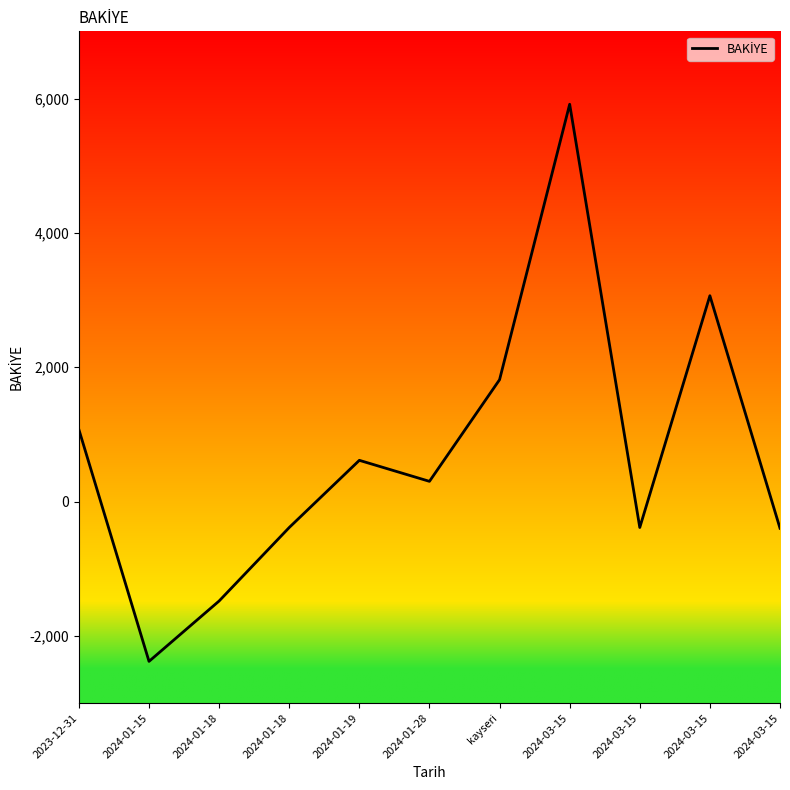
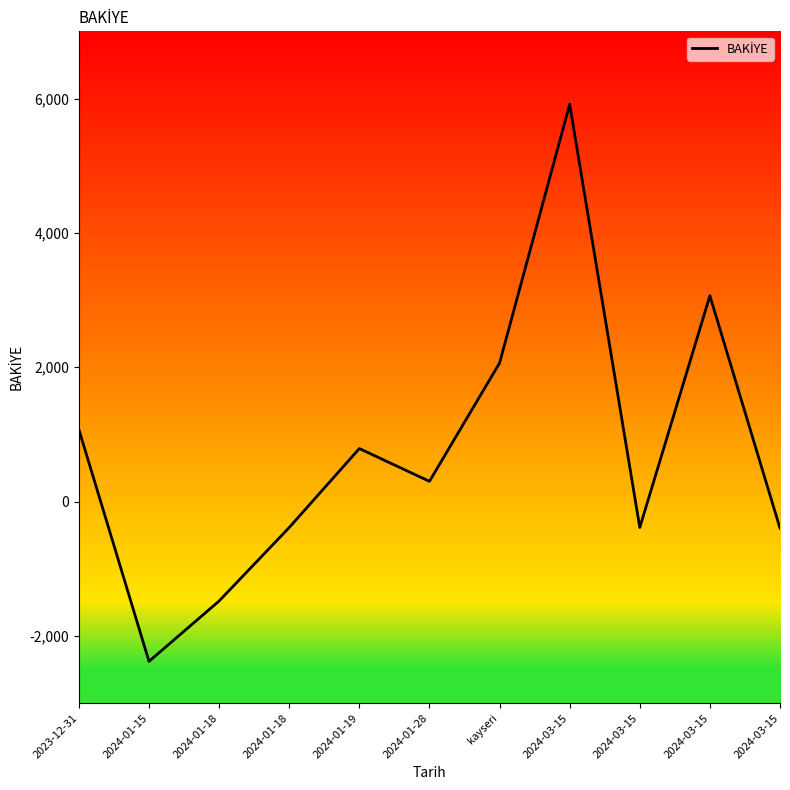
  {
    "2023-12-31": "1,100",
    "2024-01-15": "-2,400",
-   "2024-01-19": "600",
+   "2024-01-19": "800",
    "2024-01-28": "300",
-   "kayseri": "1,800"
+   "kayseri": "2,100"
  }
